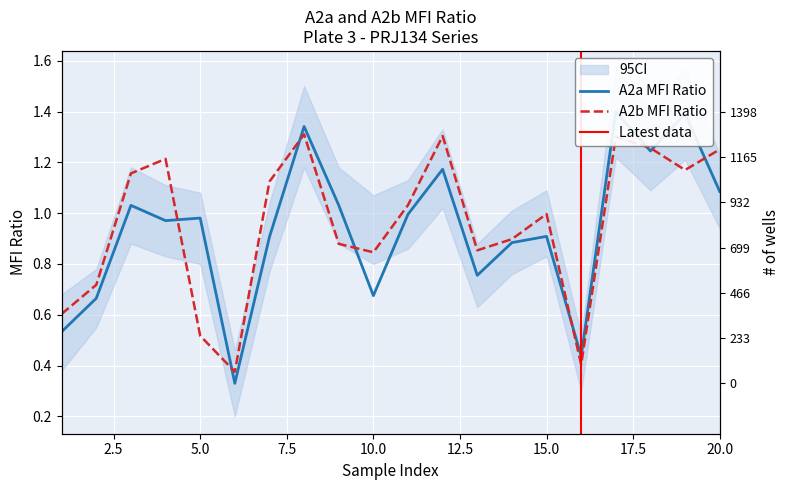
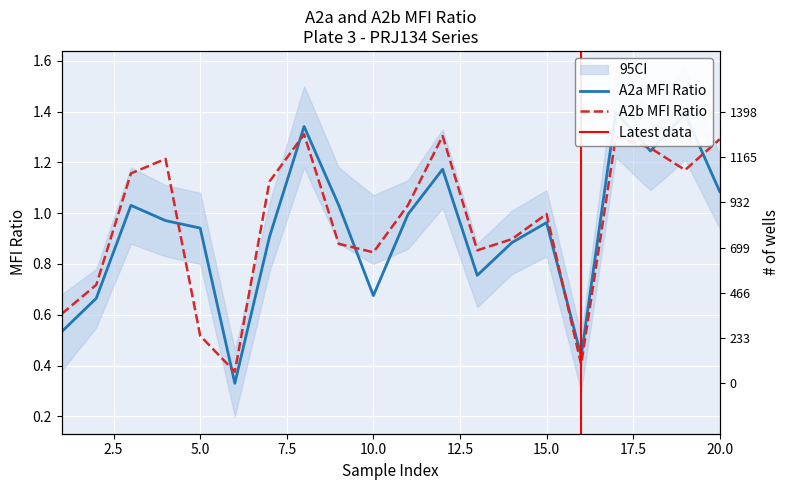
  {
    "A2a MFI Ratio": {
-     "5.0": 0.98,
+     "5.0": 0.94,
      "10.0": 0.68,
-     "15.0": 0.91,
+     "15.0": 0.96,
      "20.0": 1.09
    },
    "A2b MFI Ratio": {
      "5.0": 0.52,
      "10.0": 0.85,
      "15.0": 1.00,
-     "20.0": 1.25
+     "20.0": 1.29
    }
  }
